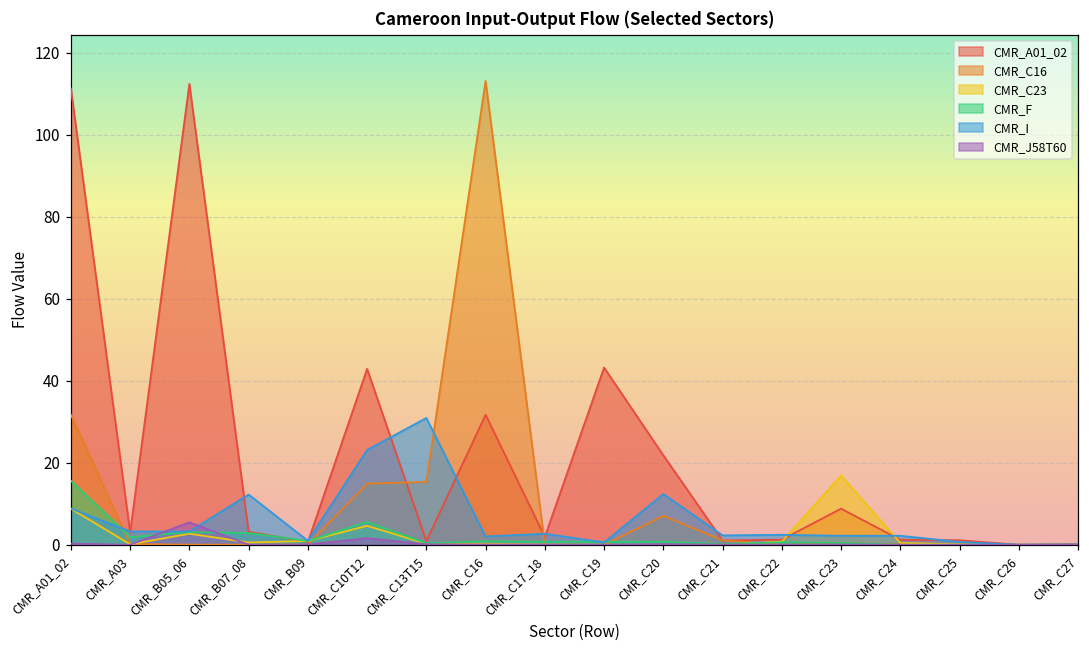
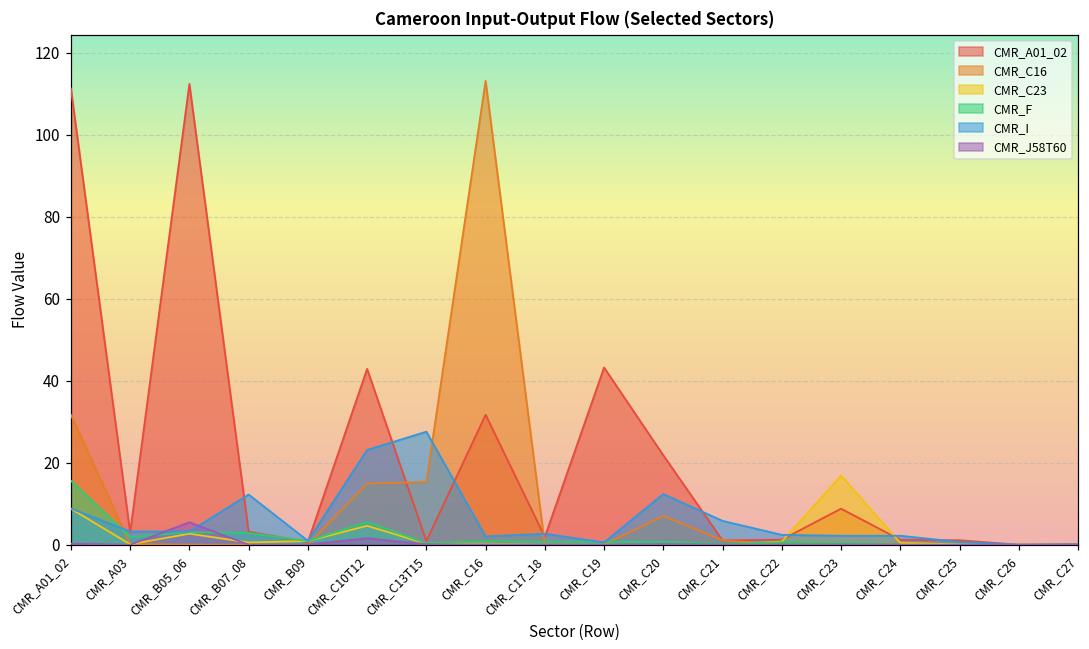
  {
    "CMR_C23": {
      "CMR_C10T12": 5,
      "CMR_C23": 17
    },
    "CMR_F": {
      "CMR_A01_02": 16,
      "CMR_A03": 2,
      "CMR_C10T12": 6
    },
    "CMR_I": {
      "CMR_B07_08": 12,
      "CMR_C10T12": 23,
-     "CMR_C13T15": 31,
+     "CMR_C13T15": 28,
      "CMR_C16": 2,
      "CMR_C17_18": 3,
      "CMR_C20": 12,
-     "CMR_C21": 2,
+     "CMR_C21": 6,
      "CMR_C22": 2,
      "CMR_C23": 2,
      "CMR_C24": 2
    },
    "CMR_J58T60": {
      "CMR_A01_02": 0,
      "CMR_B05_06": 5,
      "CMR_C10T12": 2
    }
  }
